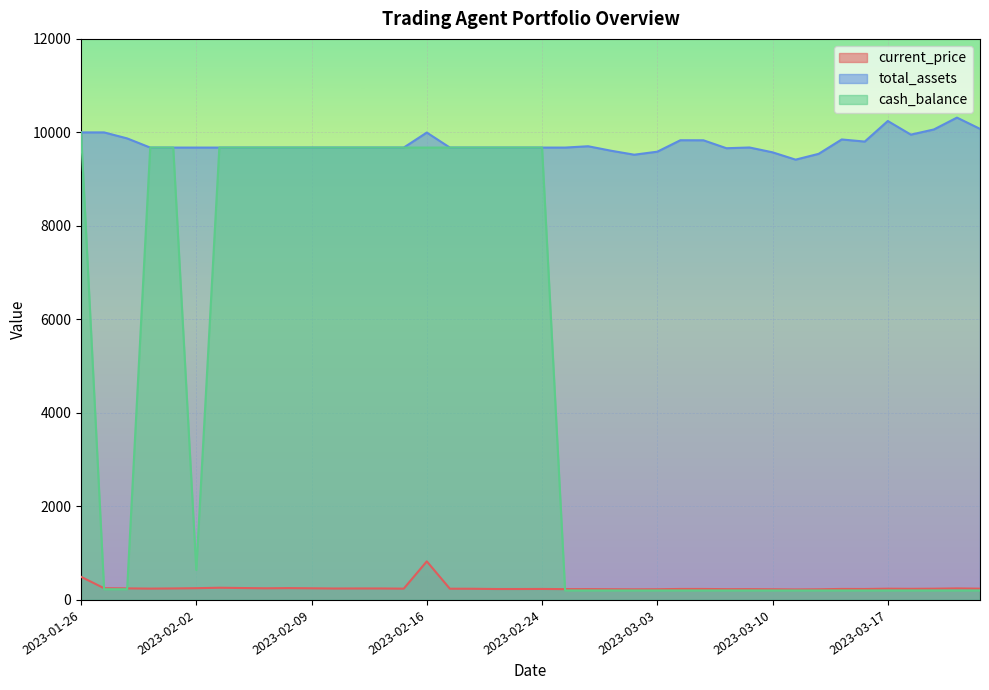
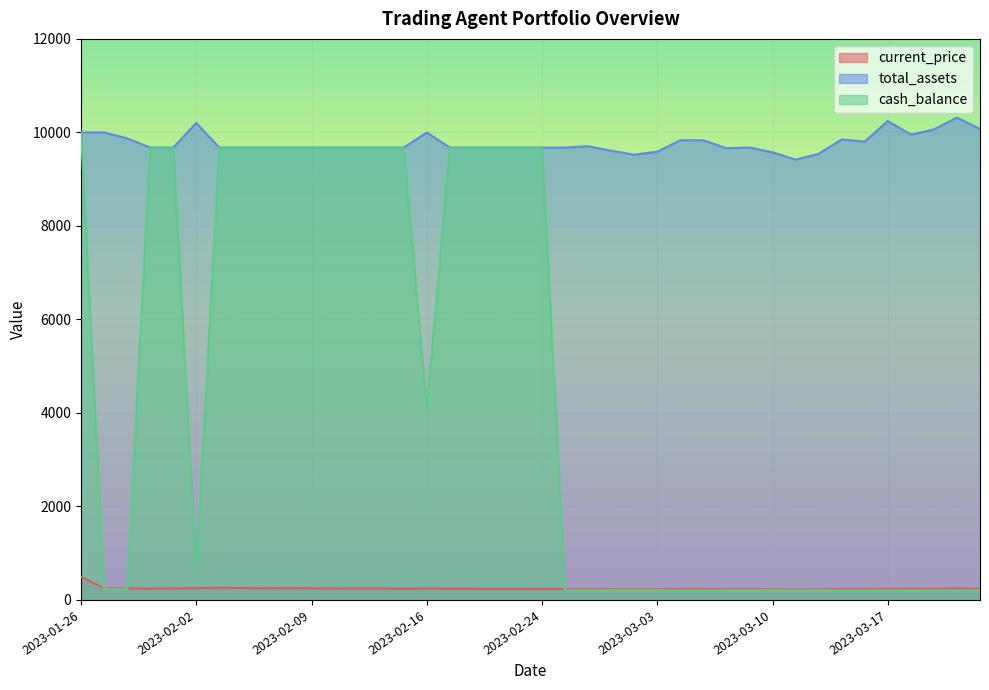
  {
    "current_price": {
      "2023-01-26": 500,
      "2023-02-02": 300,
      "2023-02-09": 200,
-     "2023-02-16": 800,
+     "2023-02-16": 200,
      "2023-02-24": 200
    },
    "total_assets": {
-     "2023-02-02": 9700,
+     "2023-02-02": 10200,
      "2023-02-16": 10000,
      "2023-03-03": 9600,
      "2023-03-10": 9600,
      "2023-03-17": 10200
    },
    "cash_balance": {
      "2023-02-02": 600,
-     "2023-02-16": 9700
+     "2023-02-16": 4100
    }
  }
